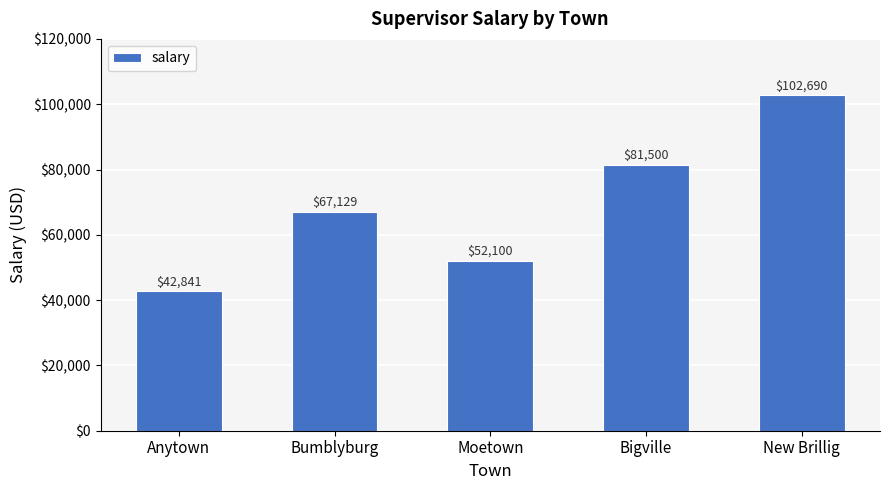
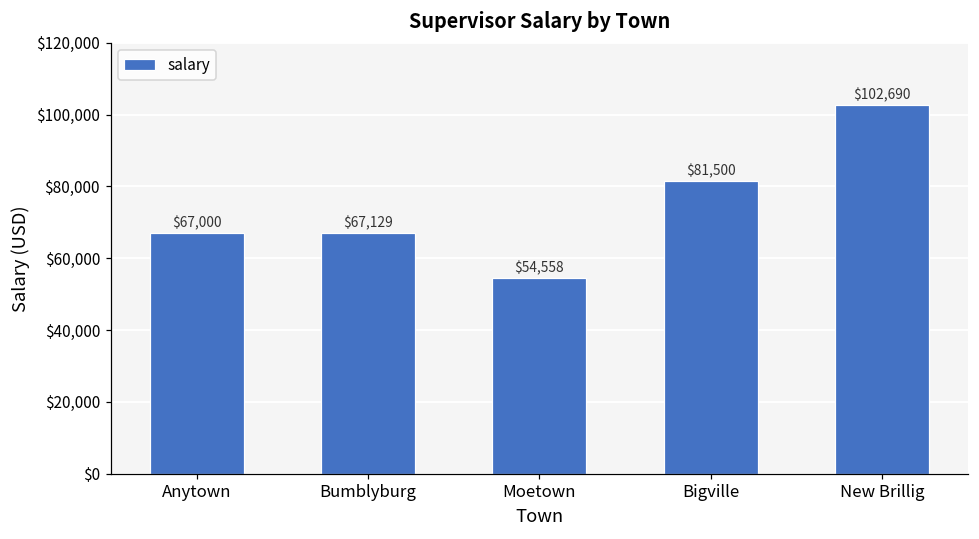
  {
-   "Anytown": "$42,841",
+   "Anytown": "$67,000",
    "Bumblyburg": "$67,129",
-   "Moetown": "$52,100",
+   "Moetown": "$54,558",
    "Bigville": "$81,500",
    "New Brillig": "$102,690"
  }
